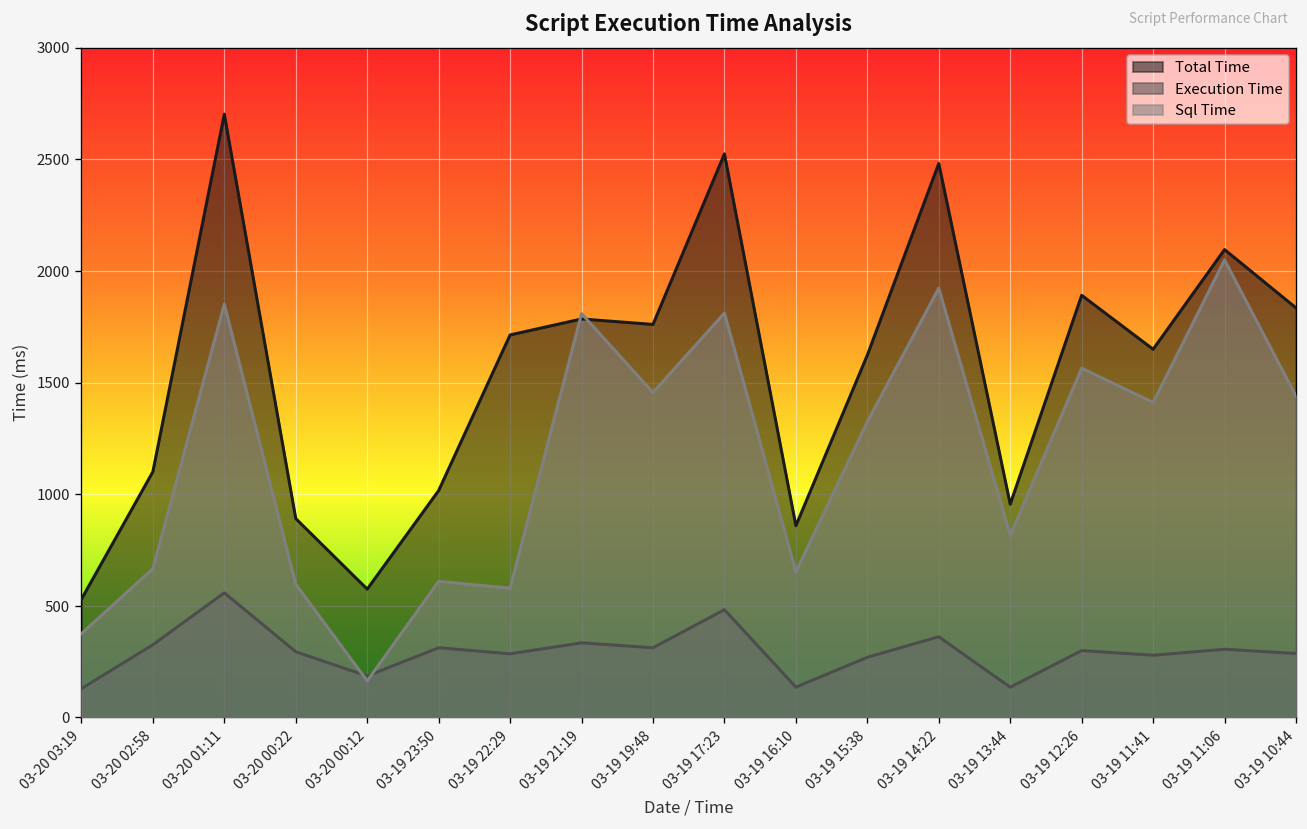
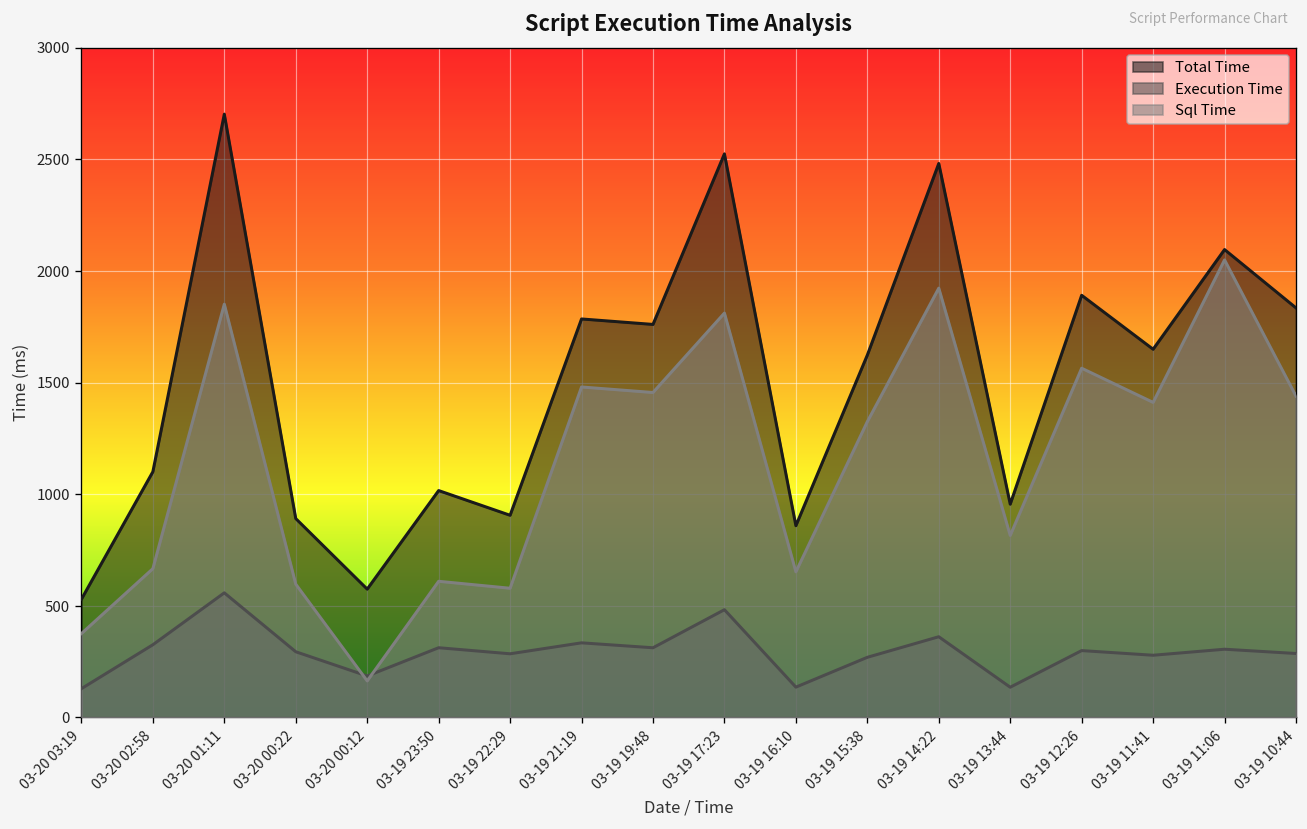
  {
    "Total Time": {
      "03-20 03:19": 530,
      "03-20 02:58": 1100,
      "03-20 01:11": 2700,
      "03-20 00:22": 890,
      "03-20 00:12": 570,
      "03-19 23:50": 1020,
-     "03-19 22:29": 1710,
+     "03-19 22:29": 910,
      "03-19 21:19": 1780,
      "03-19 19:48": 1760,
      "03-19 17:23": 2520,
      "03-19 16:10": 860,
      "03-19 15:38": 1620,
      "03-19 14:22": 2480,
      "03-19 13:44": 960,
      "03-19 12:26": 1890,
      "03-19 11:41": 1650,
      "03-19 11:06": 2100,
      "03-19 10:44": 1830
    },
    "Execution Time": {
      "03-20 03:19": 130,
      "03-20 02:58": 330,
      "03-20 01:11": 560,
      "03-20 00:22": 290,
      "03-20 00:12": 190,
      "03-19 23:50": 310,
      "03-19 22:29": 290,
      "03-19 21:19": 330,
      "03-19 19:48": 310,
      "03-19 17:23": 480,
      "03-19 16:10": 140,
      "03-19 15:38": 270,
      "03-19 14:22": 360,
      "03-19 13:44": 140,
      "03-19 12:26": 300,
      "03-19 11:41": 280,
      "03-19 11:06": 310,
      "03-19 10:44": 290
    },
    "Sql Time": {
      "03-20 03:19": 380,
      "03-20 02:58": 670,
      "03-20 01:11": 1850,
      "03-20 00:22": 600,
      "03-20 00:12": 160,
      "03-19 23:50": 610,
      "03-19 22:29": 580,
-     "03-19 21:19": 1810,
+     "03-19 21:19": 1480,
      "03-19 19:48": 1460,
      "03-19 17:23": 1810,
      "03-19 16:10": 650,
      "03-19 15:38": 1320,
      "03-19 14:22": 1920,
      "03-19 13:44": 820,
      "03-19 12:26": 1560,
      "03-19 11:41": 1410,
      "03-19 11:06": 2050,
      "03-19 10:44": 1440
    }
  }
